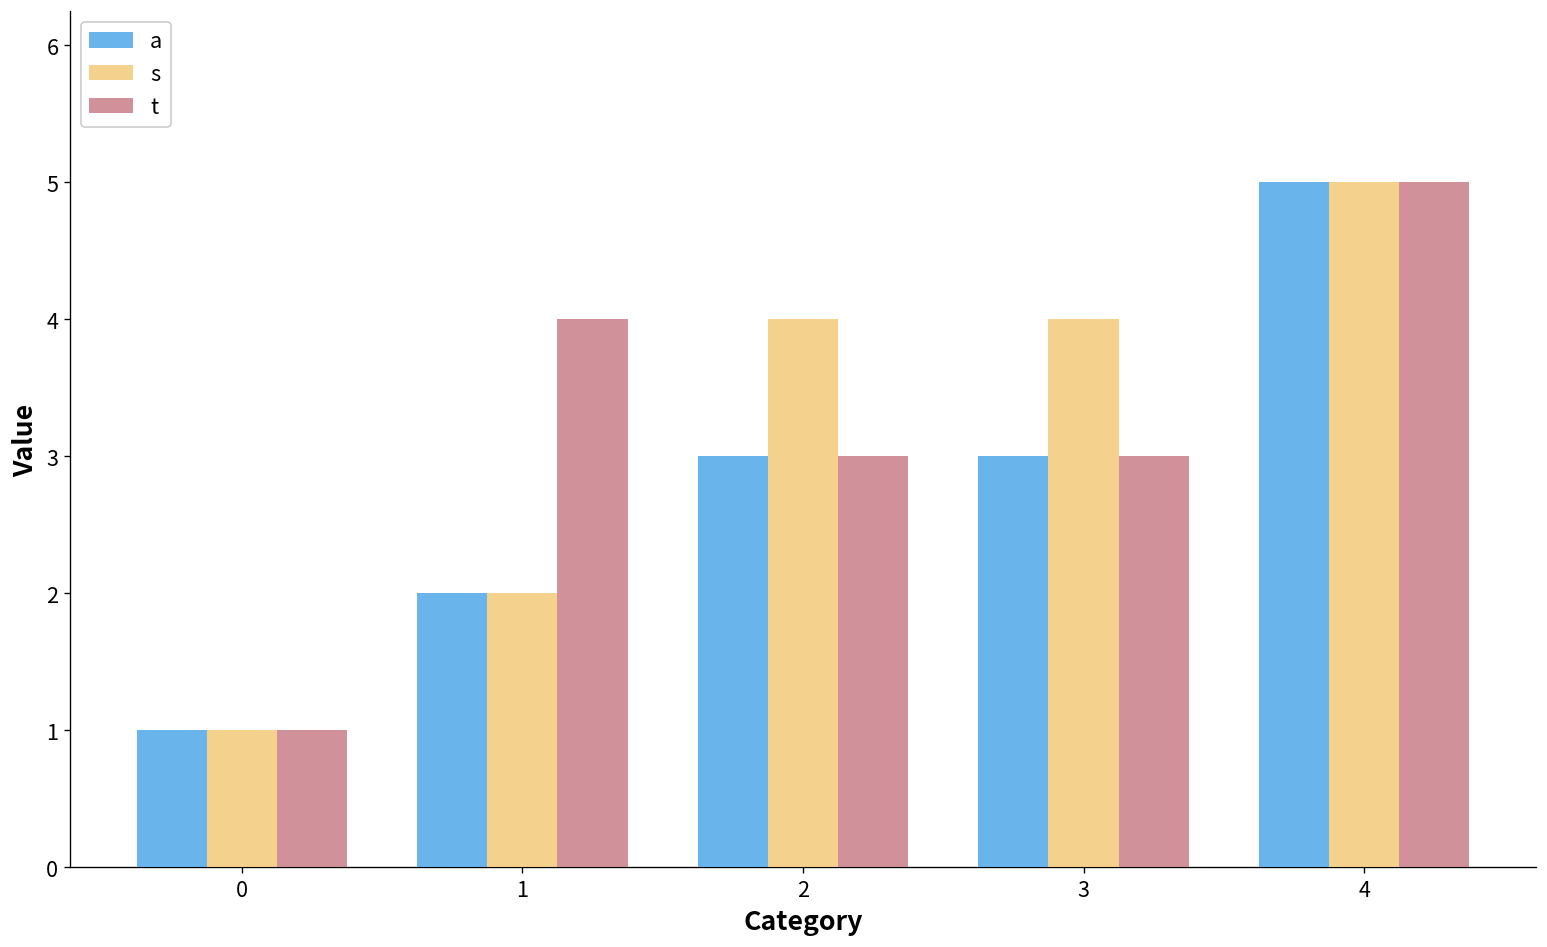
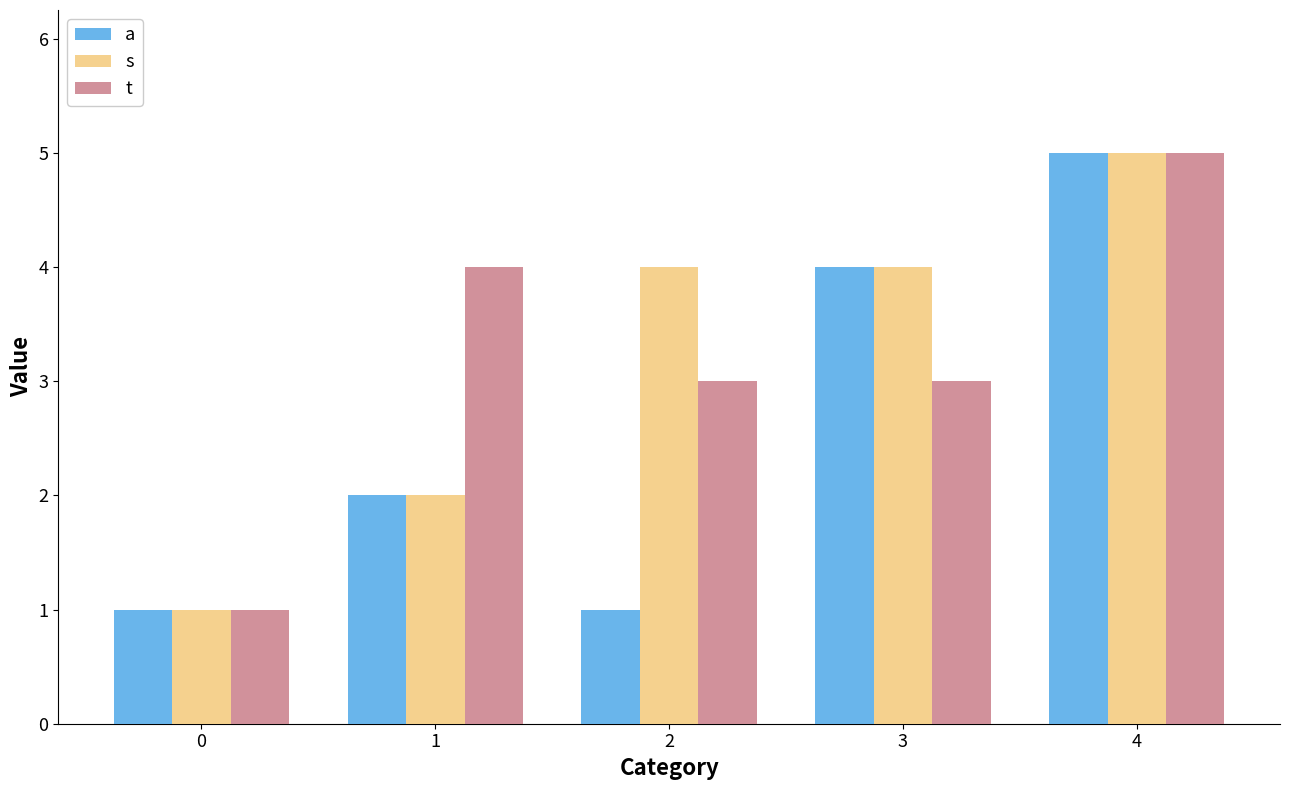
  {
    "a": {
      "0": 1,
      "1": 2,
-     "2": 3,
-     "3": 3,
+     "2": 1,
+     "3": 4,
      "4": 5
    },
    "s": {
      "0": 1,
      "1": 2,
      "2": 4,
      "3": 4,
      "4": 5
    },
    "t": {
      "0": 1,
      "1": 4,
      "2": 3,
      "3": 3,
      "4": 5
    }
  }
